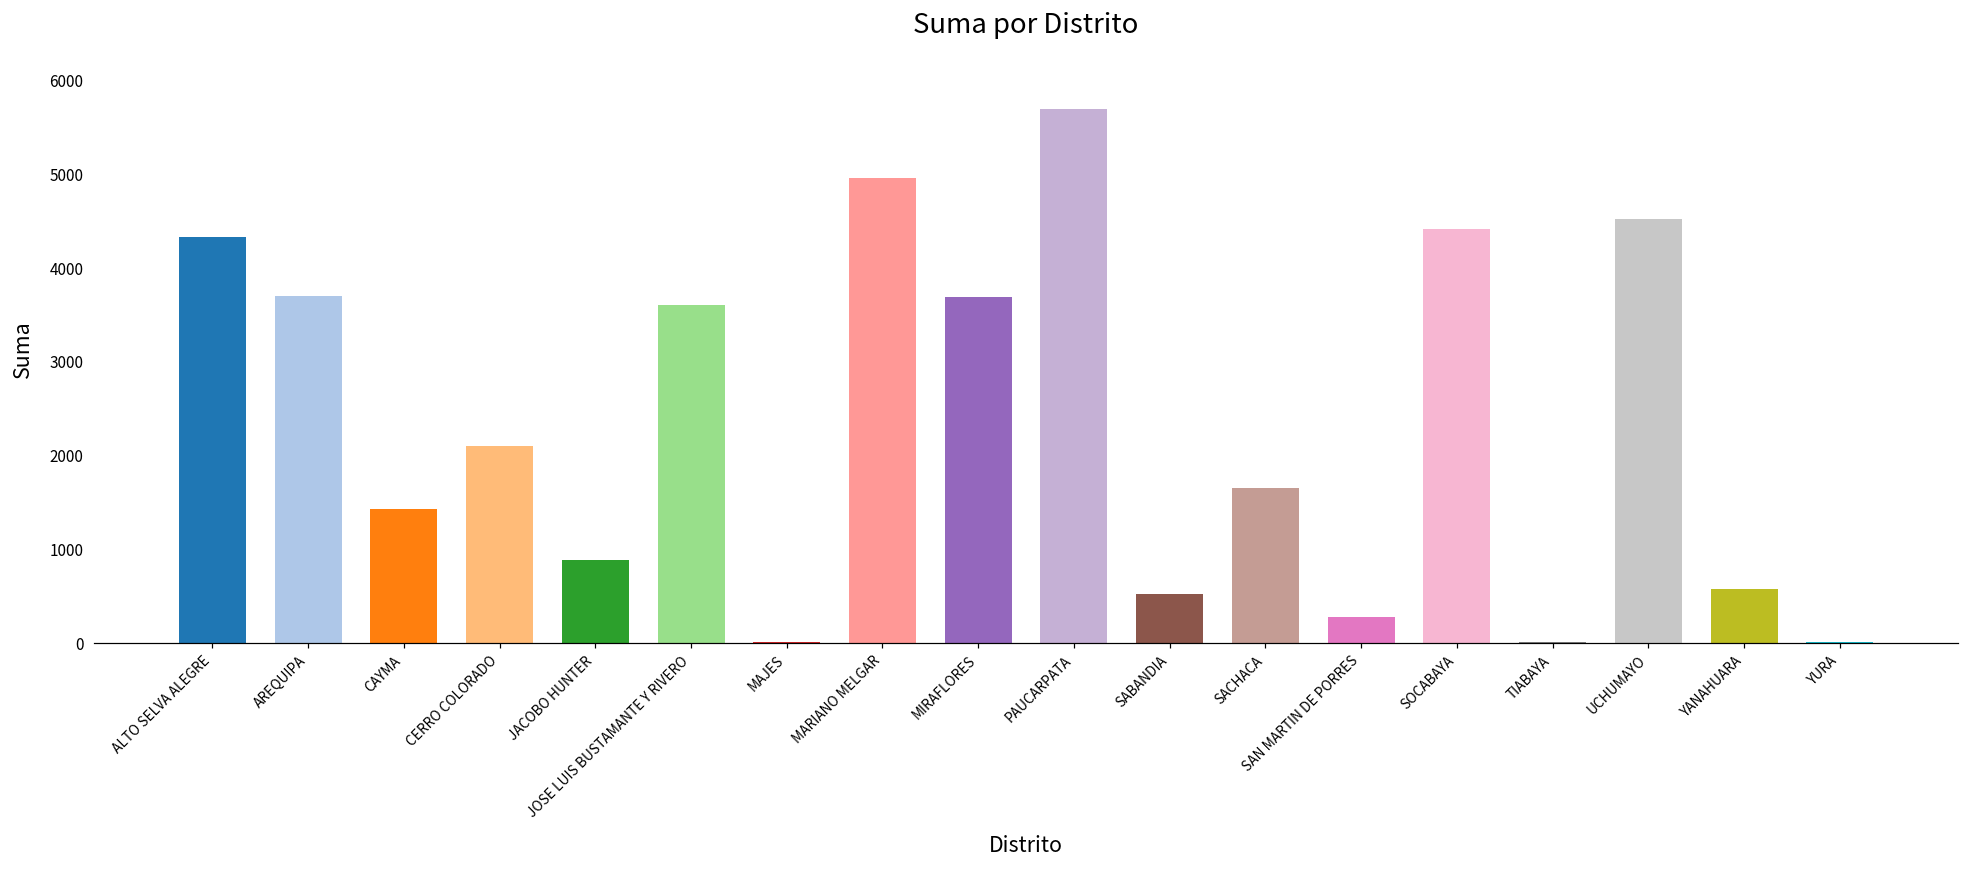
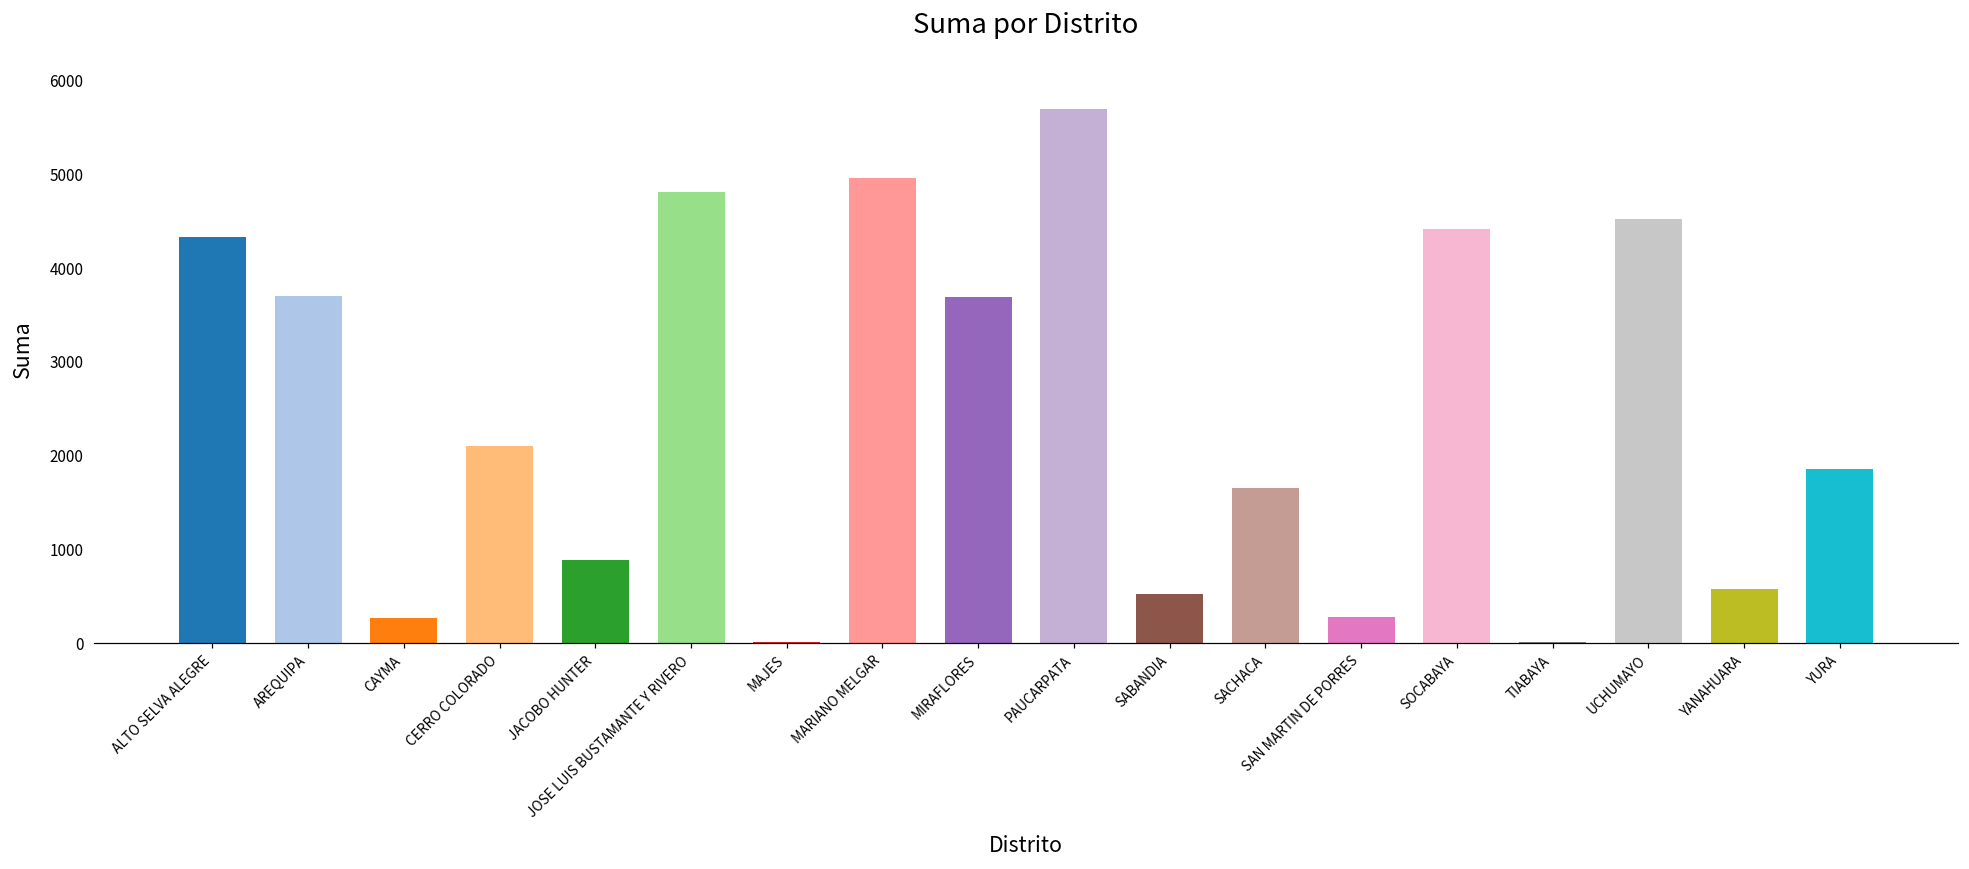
  {
    "ALTO SELVA ALEGRE": 4300,
    "AREQUIPA": 3700,
-   "CAYMA": 1400,
+   "CAYMA": 300,
    "CERRO COLORADO": 2100,
    "JACOBO HUNTER": 900,
-   "JOSE LUIS BUSTAMANTE Y RIVERO": 3600,
+   "JOSE LUIS BUSTAMANTE Y RIVERO": 4800,
    "MARIANO MELGAR": 5000,
    "MIRAFLORES": 3700,
    "PAUCARPATA": 5700,
    "SABANDIA": 500,
    "SACHACA": 1600,
    "SAN MARTIN DE PORRES": 300,
    "SOCABAYA": 4400,
    "UCHUMAYO": 4500,
    "YANAHUARA": 600,
-   "YURA": 0
+   "YURA": 1900
  }
